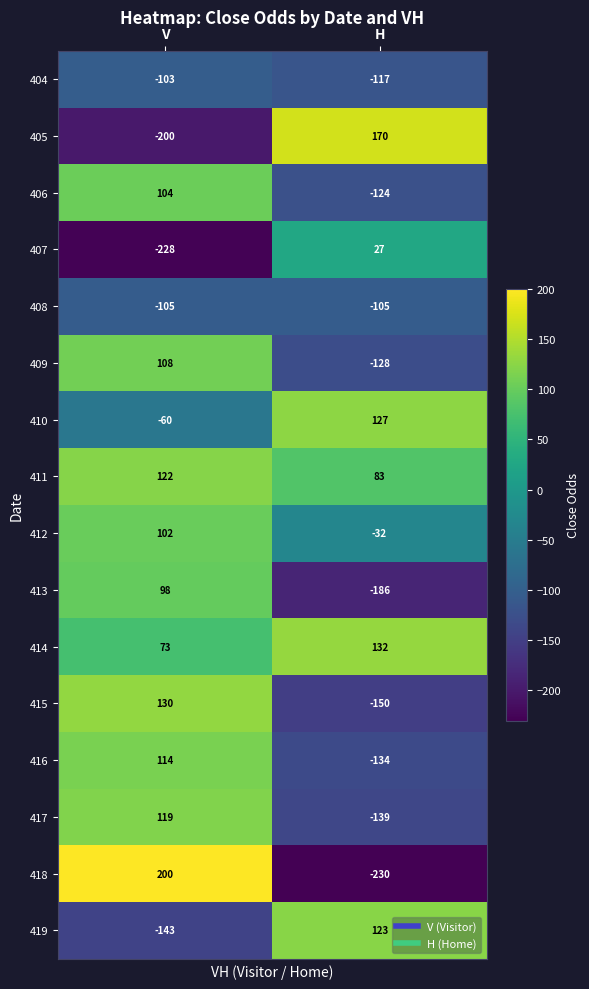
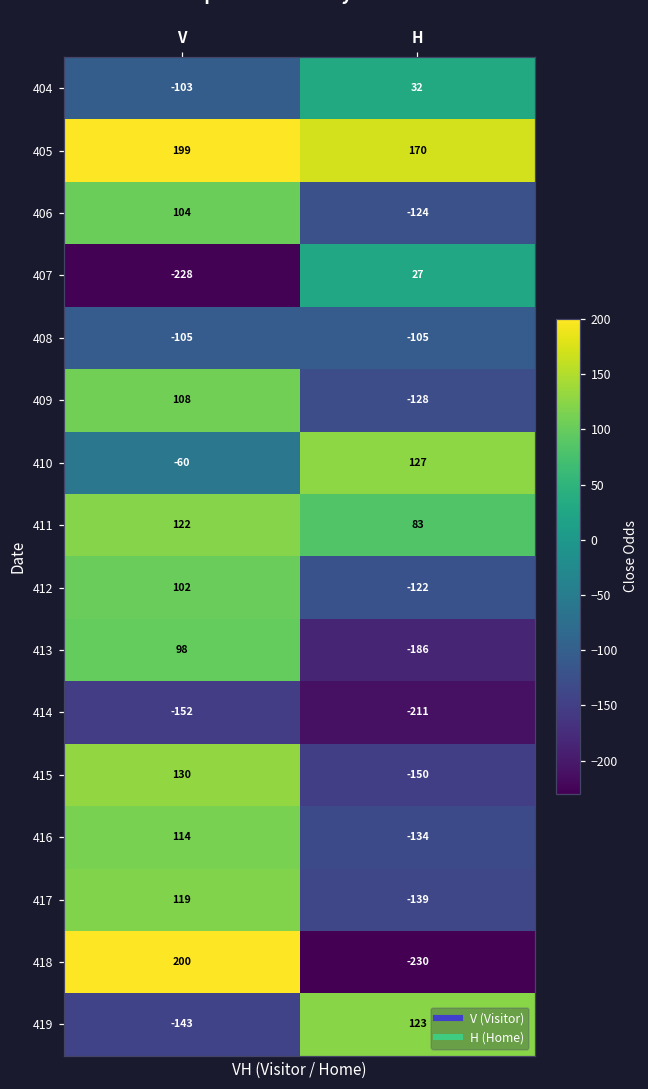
  {
    "404": {
      "V": -103,
-     "H": -117
+     "H": 32
    },
    "405": {
-     "V": -200,
+     "V": 199,
      "H": 170
    },
    "406": {
      "V": 104,
      "H": -124
    },
    "407": {
      "V": -228,
      "H": 27
    },
    "408": {
      "V": -105,
      "H": -105
    },
    "409": {
      "V": 108,
      "H": -128
    },
    "410": {
      "V": -60,
      "H": 127
    },
    "411": {
      "V": 122,
      "H": 83
    },
    "412": {
      "V": 102,
-     "H": -32
+     "H": -122
    },
    "413": {
      "V": 98,
      "H": -186
    },
    "414": {
-     "V": 73,
-     "H": 132
+     "V": -152,
+     "H": -211
    },
    "415": {
      "V": 130,
      "H": -150
    },
    "416": {
      "V": 114,
      "H": -134
    },
    "417": {
      "V": 119,
      "H": -139
    },
    "418": {
      "V": 200,
      "H": -230
    },
    "419": {
      "V": -143,
      "H": 123
    }
  }
